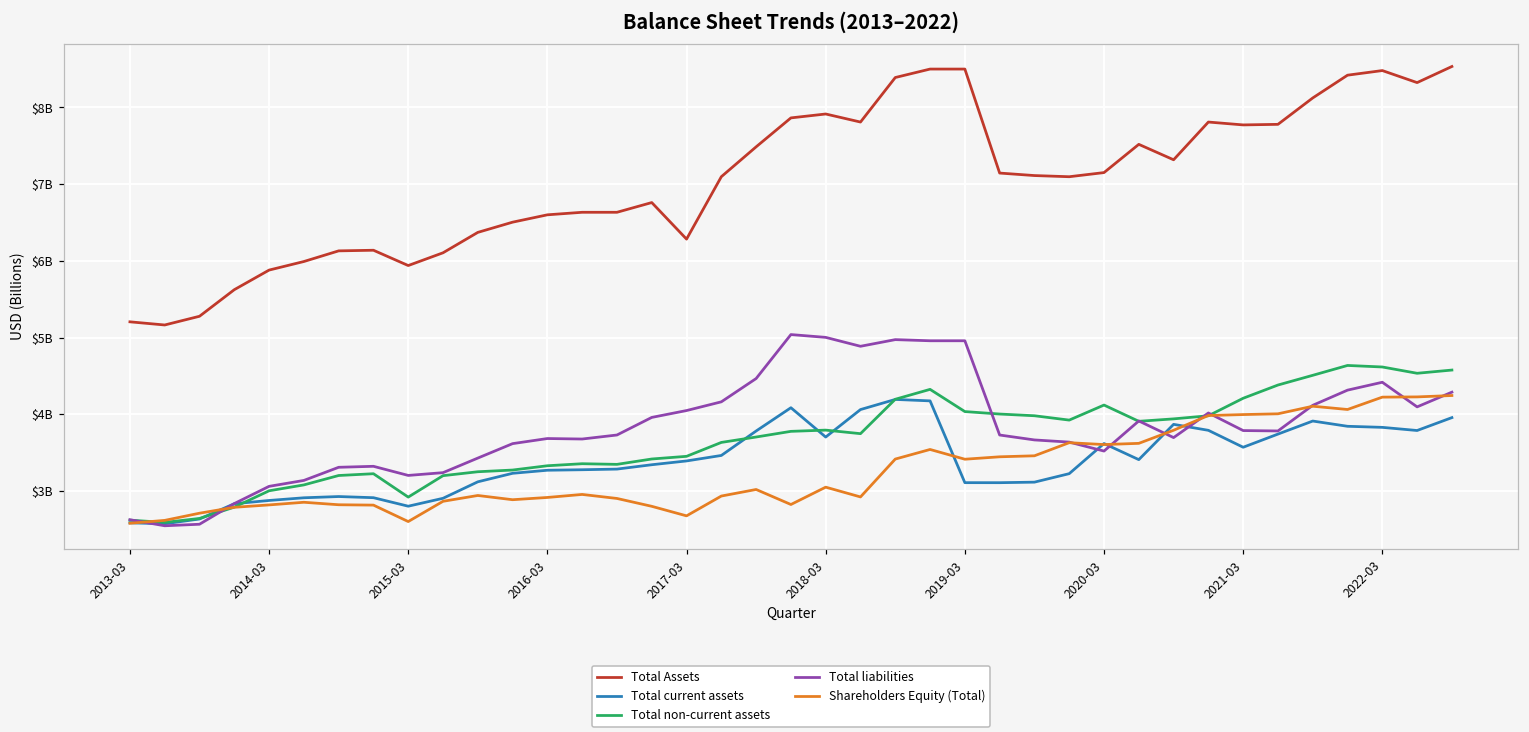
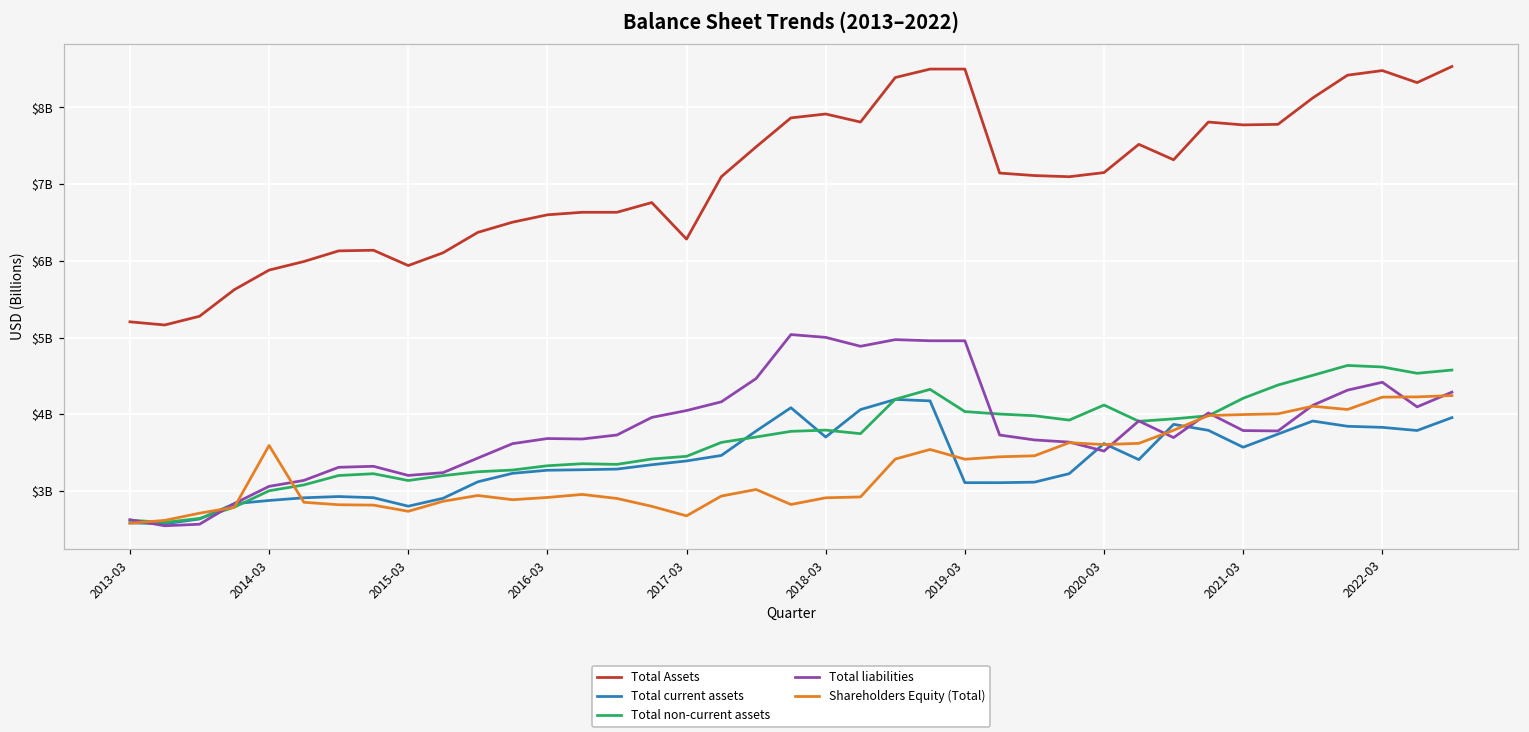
  {
    "Total Assets": {
      "2013-03": "$5200000000",
      "2014-03": "$5900000000",
      "2015-03": "$5900000000",
      "2016-03": "$6600000000",
      "2017-03": "$6300000000",
      "2018-03": "$7900000000",
      "2019-03": "$8500000000",
      "2020-03": "$7200000000",
      "2021-03": "$7800000000",
      "2022-03": "$8500000000"
    },
    "Total current assets": {
      "2014-03": "$2900000000",
      "2015-03": "$2800000000",
      "2016-03": "$3300000000",
      "2017-03": "$3400000000",
      "2018-03": "$3700000000",
      "2019-03": "$3100000000",
      "2021-03": "$3600000000",
      "2022-03": "$3800000000"
    },
    "Total non-current assets": {
      "2014-03": "$3000000000",
-     "2015-03": "$2900000000",
+     "2015-03": "$3100000000",
      "2016-03": "$3300000000",
      "2017-03": "$3500000000",
      "2018-03": "$3800000000",
      "2019-03": "$4000000000",
      "2020-03": "$4100000000",
      "2021-03": "$4200000000",
      "2022-03": "$4600000000"
    },
    "Total liabilities": {
      "2014-03": "$3100000000",
      "2015-03": "$3200000000",
      "2016-03": "$3700000000",
      "2017-03": "$4000000000",
      "2018-03": "$5000000000",
      "2019-03": "$5000000000",
      "2020-03": "$3500000000",
      "2021-03": "$3800000000",
      "2022-03": "$4400000000"
    },
    "Shareholders Equity (Total)": {
-     "2014-03": "$2800000000",
-     "2015-03": "$2600000000",
+     "2014-03": "$3600000000",
+     "2015-03": "$2700000000",
      "2016-03": "$2900000000",
      "2017-03": "$2700000000",
-     "2018-03": "$3100000000",
+     "2018-03": "$2900000000",
      "2019-03": "$3400000000",
      "2021-03": "$4000000000",
      "2022-03": "$4200000000"
    }
  }
